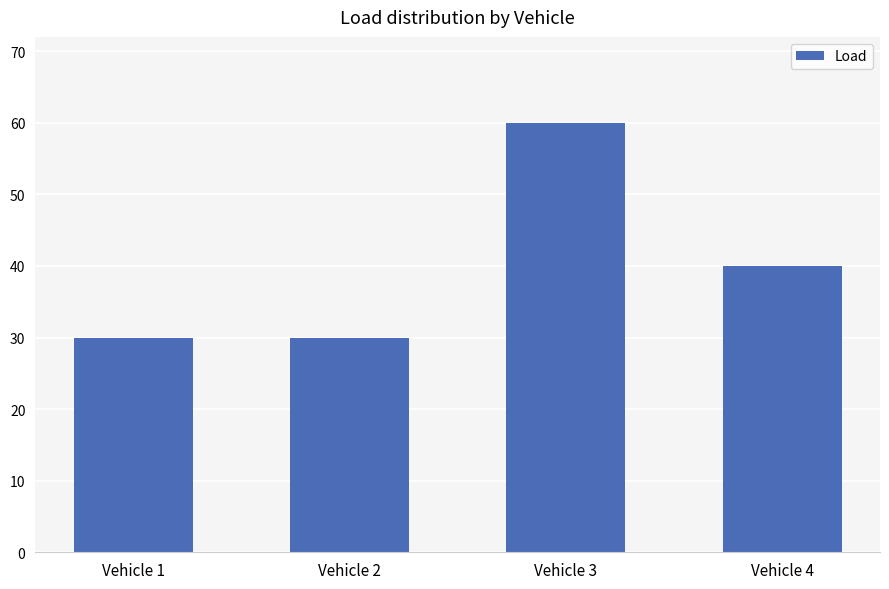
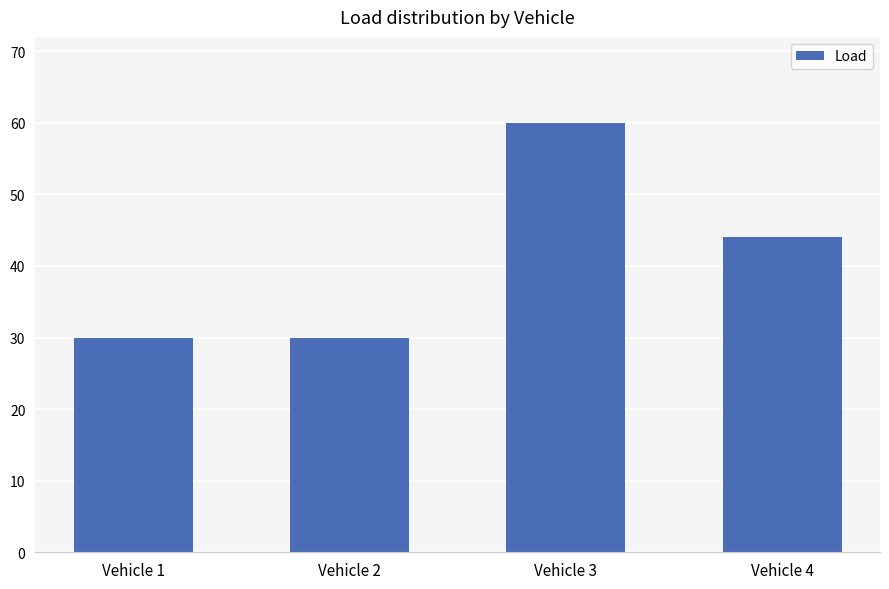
  {
    "Vehicle 1": 30,
    "Vehicle 2": 30,
    "Vehicle 3": 60,
-   "Vehicle 4": 40
+   "Vehicle 4": 44
  }
